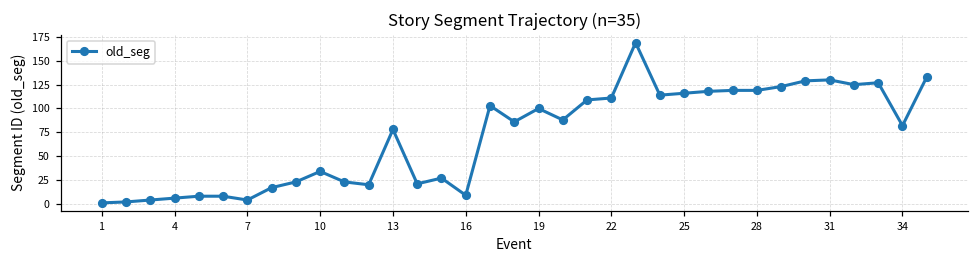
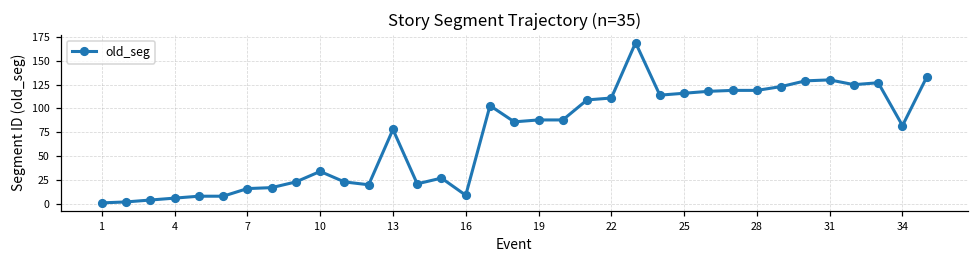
  {
    "1": 0,
    "4": 10,
-   "7": 0,
+   "7": 20,
    "10": 30,
    "13": 80,
    "16": 10,
-   "19": 100,
+   "19": 90,
    "22": 110,
    "25": 120,
    "28": 120,
    "31": 130,
    "34": 80
  }
